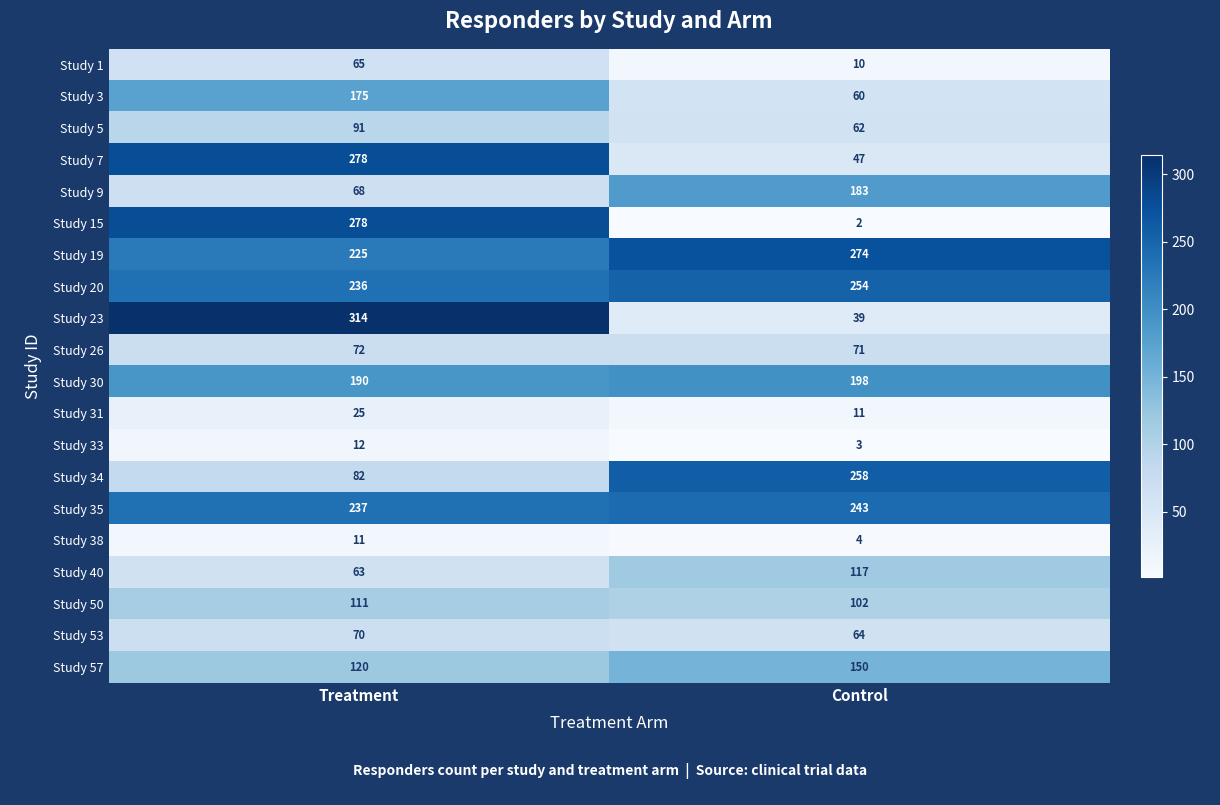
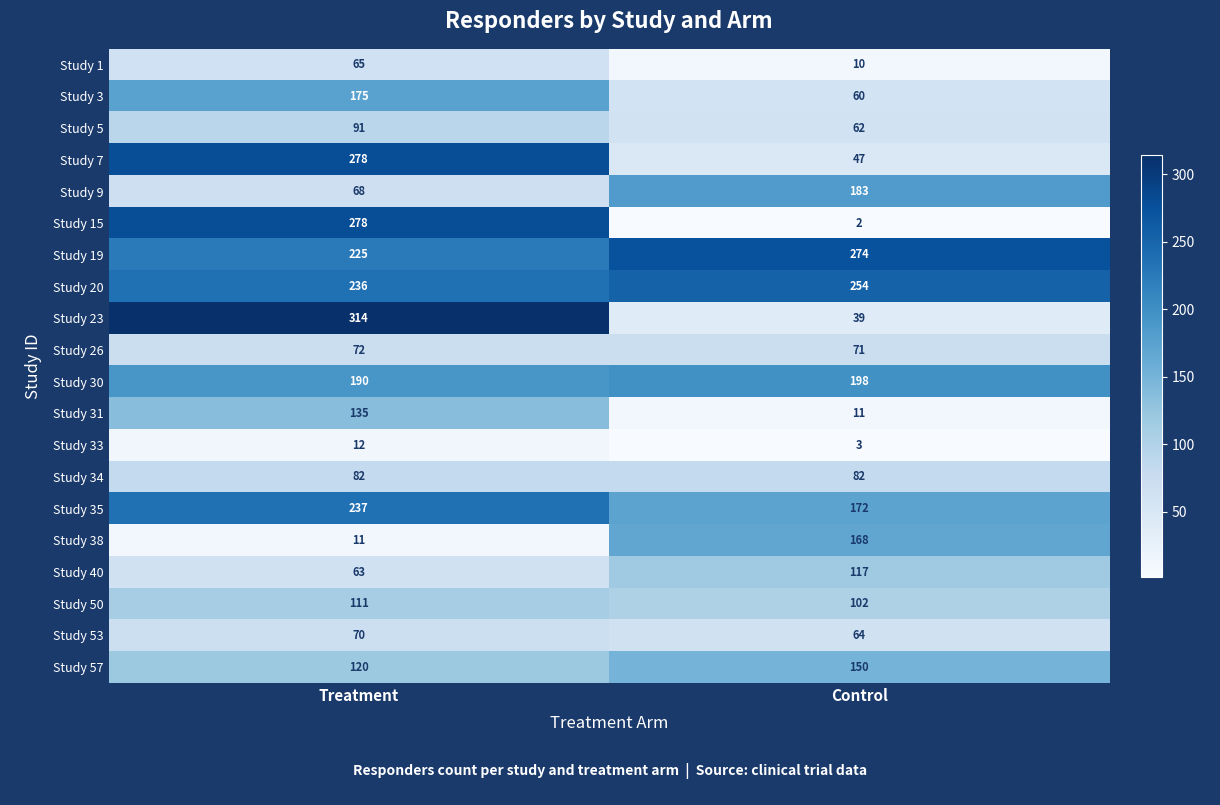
  {
    "Study 1": {
      "Treatment": 65,
      "Control": 10
    },
    "Study 3": {
      "Treatment": 175,
      "Control": 60
    },
    "Study 5": {
      "Treatment": 91,
      "Control": 62
    },
    "Study 7": {
      "Treatment": 278,
      "Control": 47
    },
    "Study 9": {
      "Treatment": 68,
      "Control": 183
    },
    "Study 15": {
      "Treatment": 278,
      "Control": 2
    },
    "Study 19": {
      "Treatment": 225,
      "Control": 274
    },
    "Study 20": {
      "Treatment": 236,
      "Control": 254
    },
    "Study 23": {
      "Treatment": 314,
      "Control": 39
    },
    "Study 26": {
      "Treatment": 72,
      "Control": 71
    },
    "Study 30": {
      "Treatment": 190,
      "Control": 198
    },
    "Study 31": {
-     "Treatment": 25,
+     "Treatment": 135,
      "Control": 11
    },
    "Study 33": {
      "Treatment": 12,
      "Control": 3
    },
    "Study 34": {
      "Treatment": 82,
-     "Control": 258
+     "Control": 82
    },
    "Study 35": {
      "Treatment": 237,
-     "Control": 243
+     "Control": 172
    },
    "Study 38": {
      "Treatment": 11,
-     "Control": 4
+     "Control": 168
    },
    "Study 40": {
      "Treatment": 63,
      "Control": 117
    },
    "Study 50": {
      "Treatment": 111,
      "Control": 102
    },
    "Study 53": {
      "Treatment": 70,
      "Control": 64
    },
    "Study 57": {
      "Treatment": 120,
      "Control": 150
    }
  }
